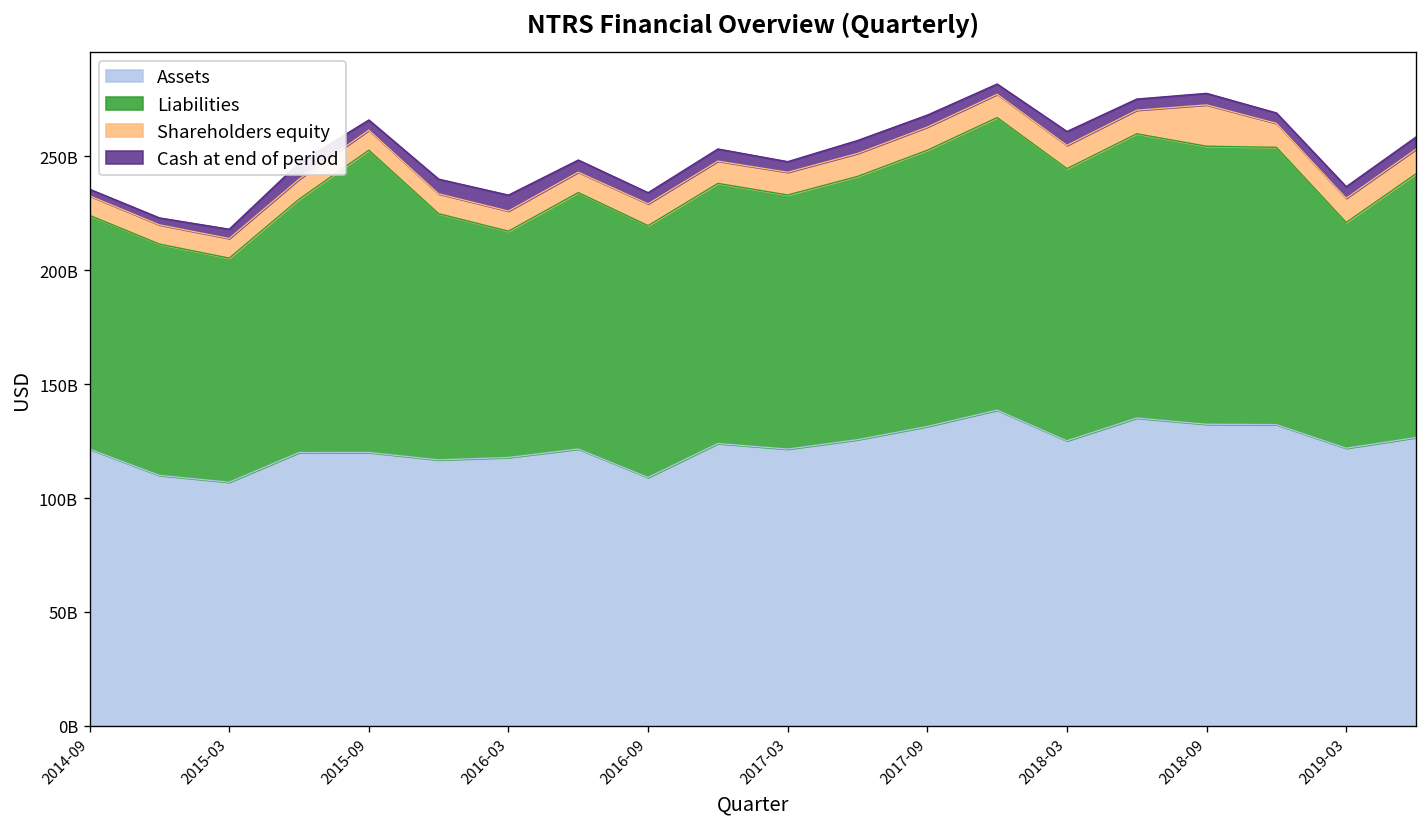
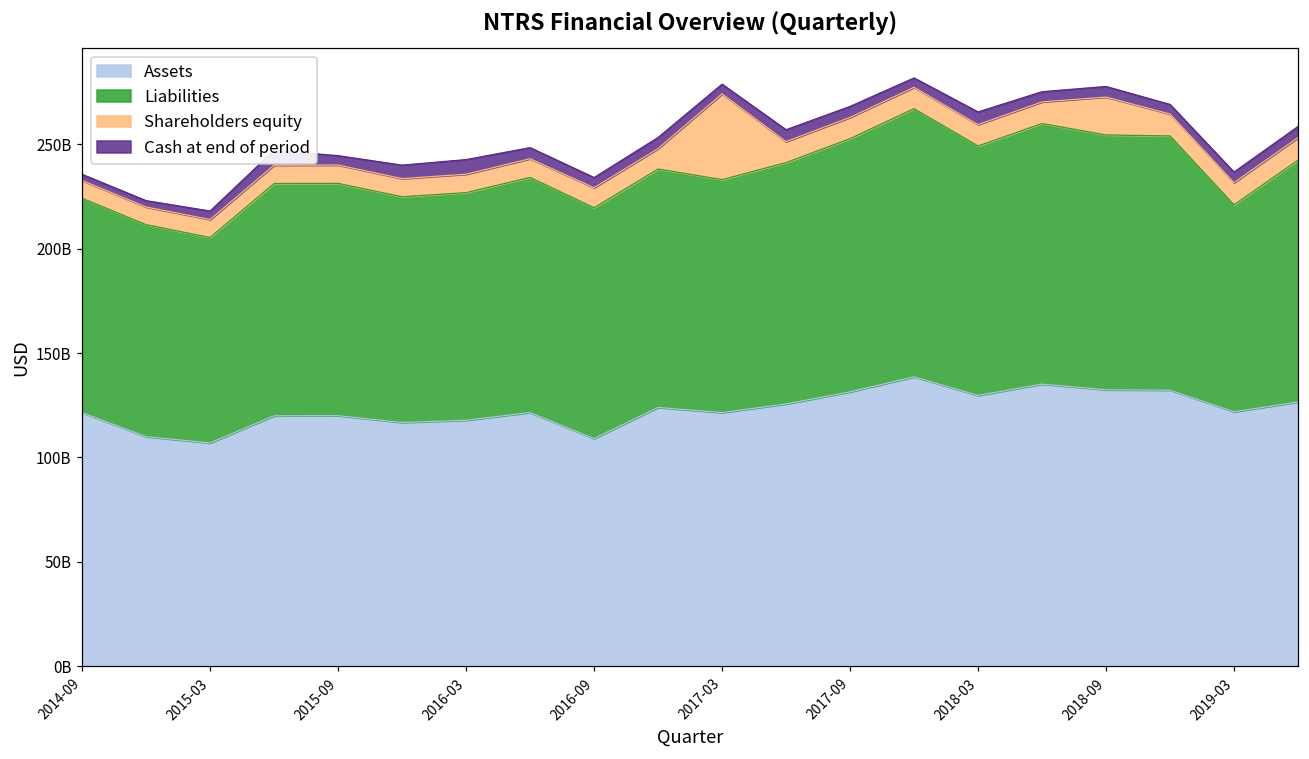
  {
    "Assets": {
      "2014-09": 121000000000,
      "2015-03": 107000000000,
      "2015-09": 120000000000,
      "2016-03": 118000000000,
      "2016-09": 109000000000,
      "2017-03": 121000000000,
      "2017-09": 131000000000,
-     "2018-03": 125000000000,
+     "2018-03": 130000000000,
      "2018-09": 132000000000,
      "2019-03": 122000000000
    },
    "Liabilities": {
      "2014-09": 103000000000,
      "2015-03": 98000000000,
-     "2015-09": 133000000000,
-     "2016-03": 99000000000,
+     "2015-09": 111000000000,
+     "2016-03": 109000000000,
      "2016-09": 111000000000,
      "2017-03": 112000000000,
      "2017-09": 121000000000,
      "2018-03": 119000000000,
      "2018-09": 122000000000,
      "2019-03": 99000000000
    },
    "Shareholders equity": {
      "2014-09": 9000000000,
      "2015-03": 9000000000,
      "2015-09": 9000000000,
      "2016-03": 9000000000,
      "2016-09": 10000000000,
-     "2017-03": 10000000000,
+     "2017-03": 41000000000,
      "2017-09": 10000000000,
      "2018-03": 10000000000,
      "2018-09": 18000000000,
      "2019-03": 11000000000
    },
    "Cash at end of period": {
      "2014-09": 3000000000,
      "2015-03": 4000000000,
      "2015-09": 4000000000,
      "2016-03": 7000000000,
      "2016-09": 5000000000,
      "2017-03": 5000000000,
      "2017-09": 5000000000,
      "2018-03": 6000000000,
      "2018-09": 5000000000,
      "2019-03": 5000000000
    }
  }
